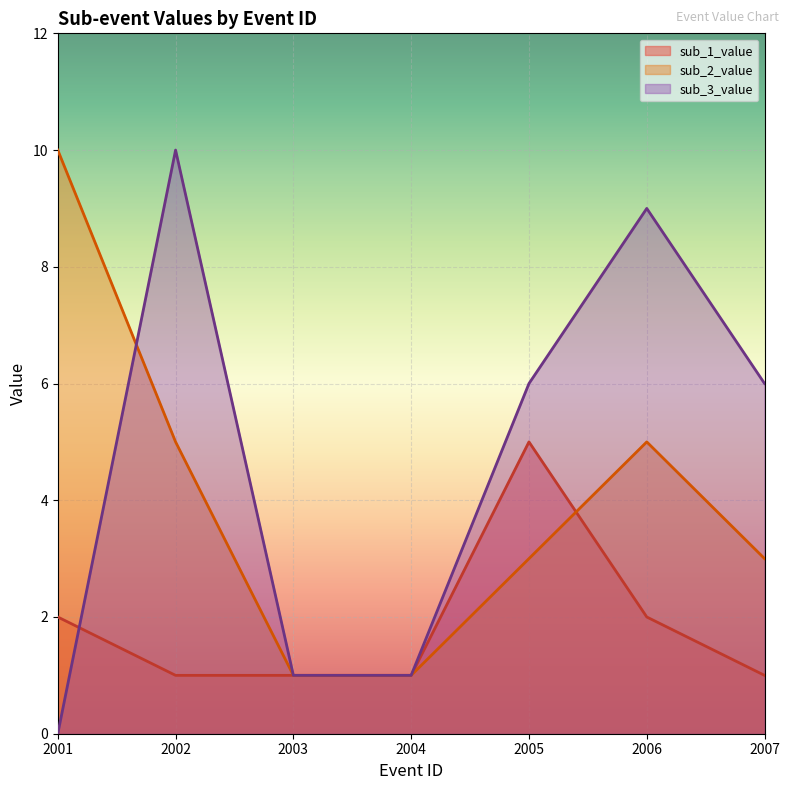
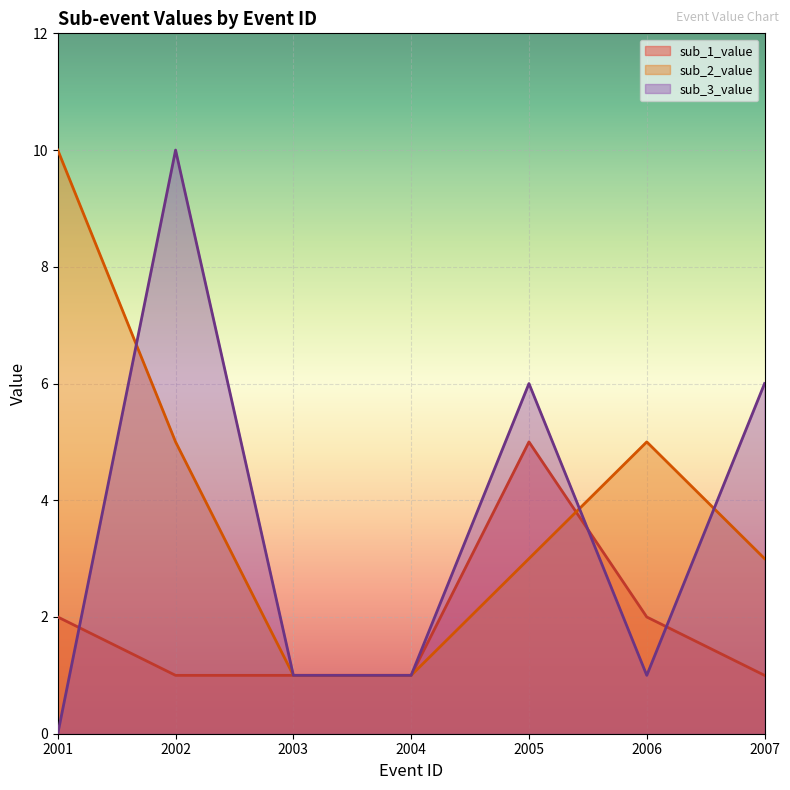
  {
    "sub_3_value": {
      "2001": 0,
      "2002": 10,
      "2005": 6,
-     "2006": 9,
+     "2006": 1,
      "2007": 6
    }
  }
